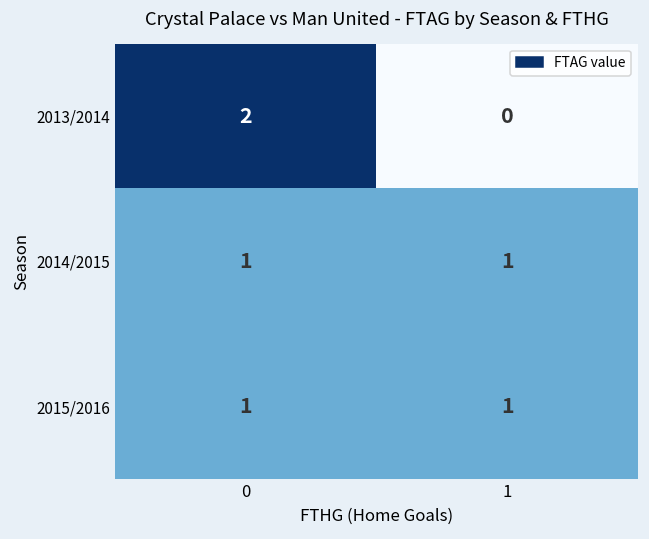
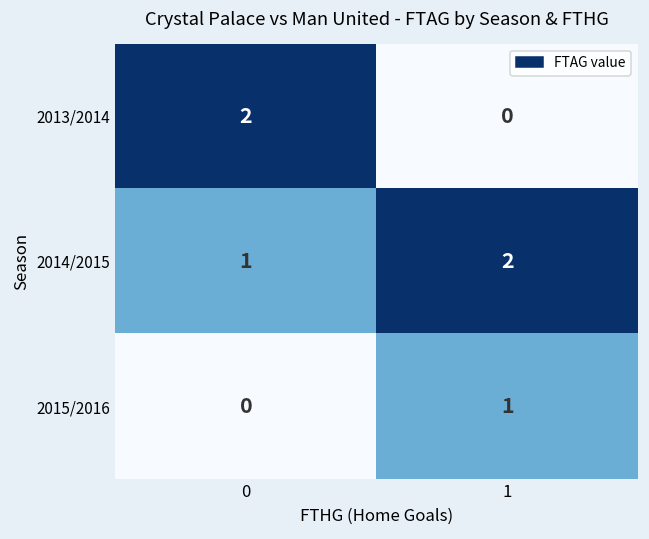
  {
    "2013/2014": {
      "0": 2,
      "1": 0
    },
    "2014/2015": {
      "0": 1,
-     "1": 1
+     "1": 2
    },
    "2015/2016": {
-     "0": 1,
+     "0": 0,
      "1": 1
    }
  }
